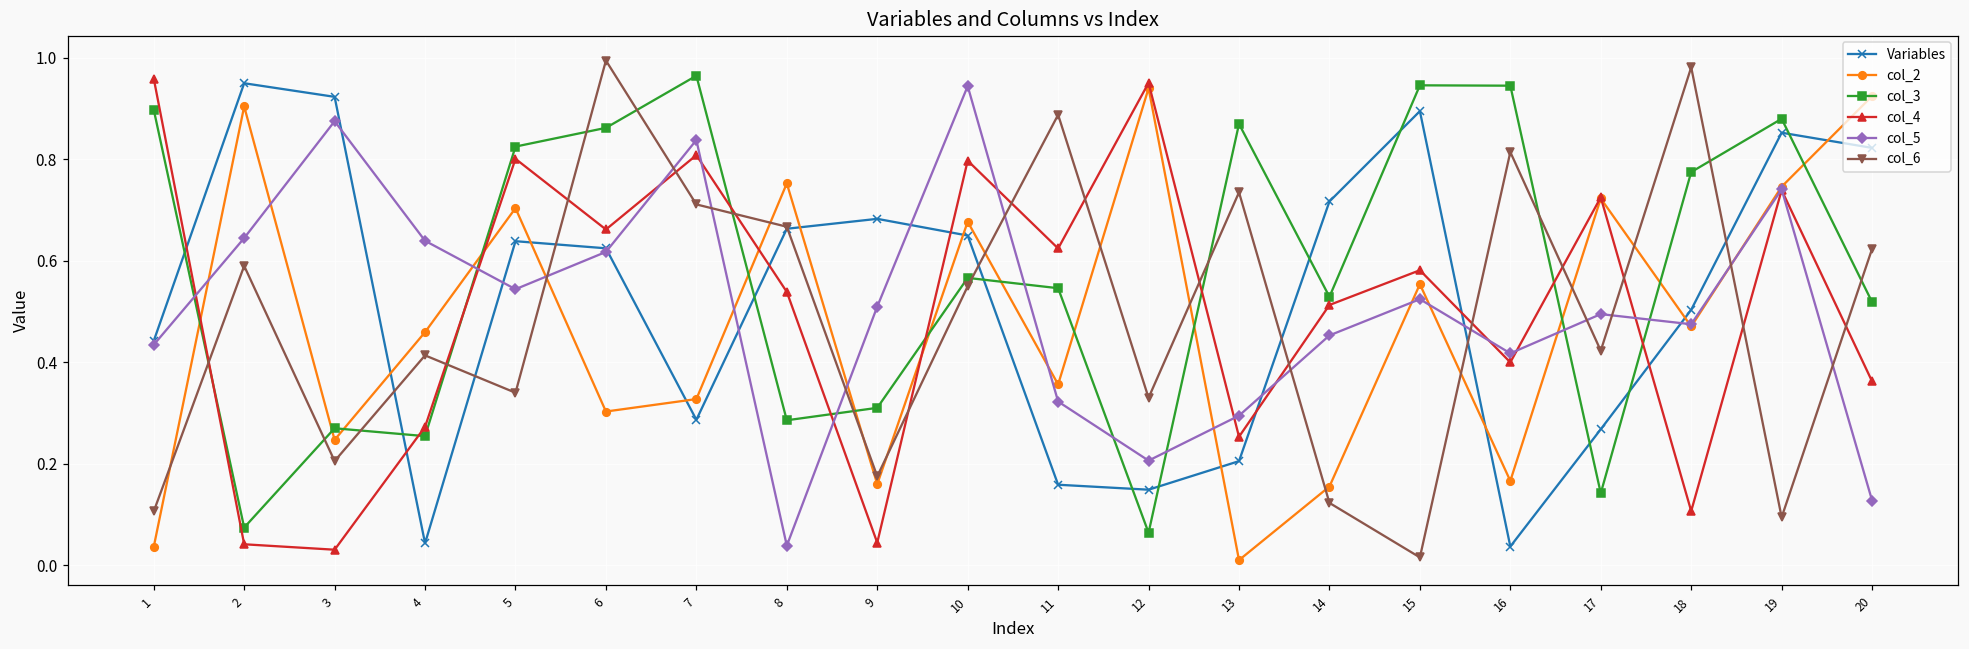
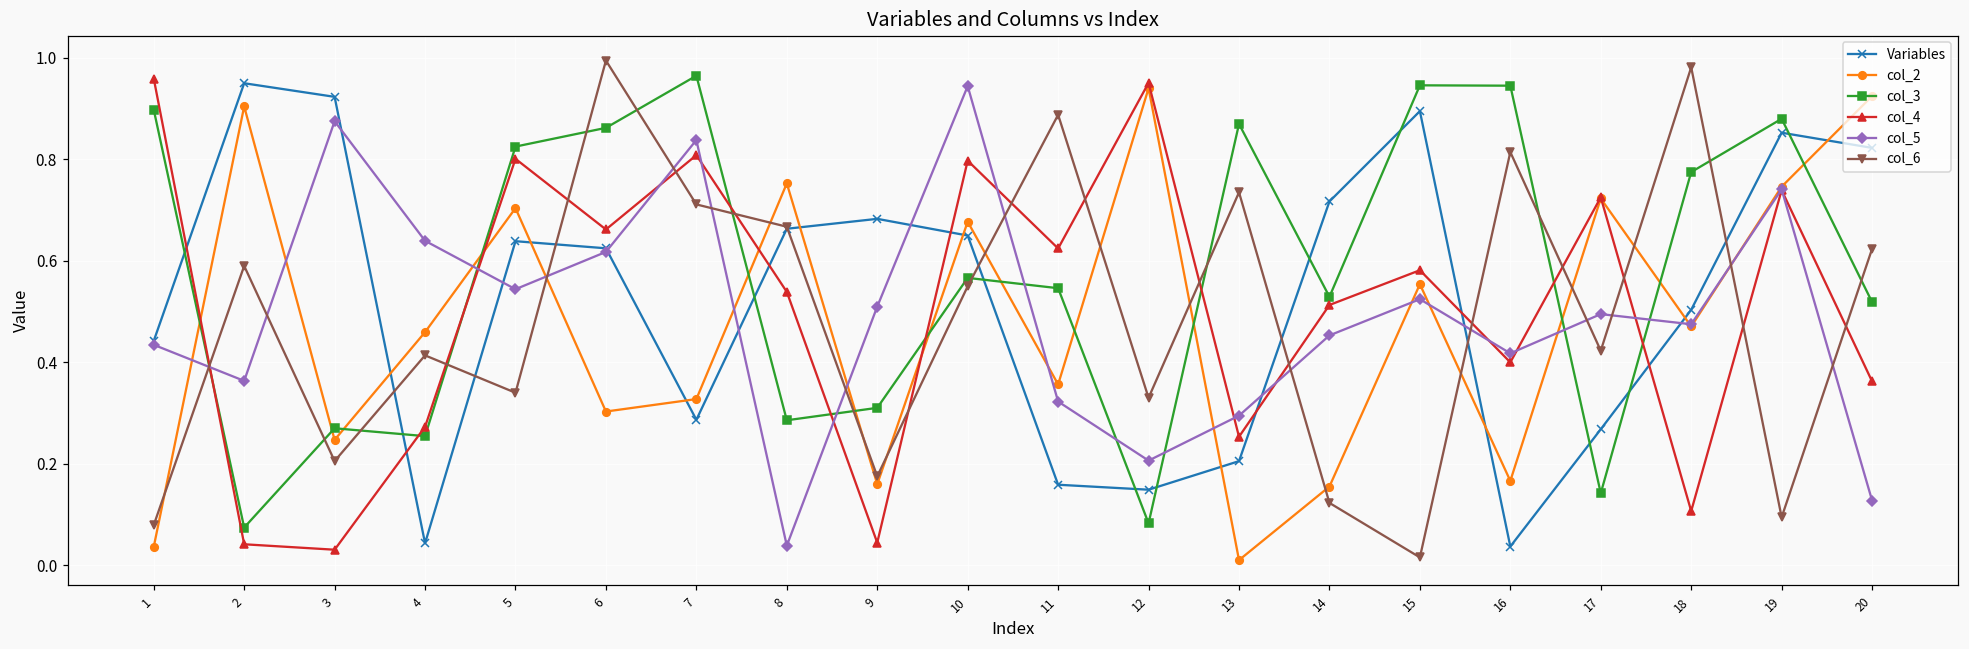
  {
    "Variables": {
      "1": 0.44,
      "2": 0.95,
      "3": 0.92,
      "4": 0.04,
      "5": 0.64,
      "6": 0.62,
      "7": 0.29,
      "9": 0.68,
      "10": 0.65,
      "11": 0.16,
      "12": 0.15,
      "13": 0.20,
      "14": 0.72,
      "15": 0.89,
      "16": 0.04,
      "17": 0.27,
      "18": 0.50,
      "19": 0.85
    },
    "col_2": {
      "1": 0.04,
      "2": 0.90,
      "3": 0.25,
      "4": 0.46,
      "5": 0.70,
      "6": 0.30,
      "7": 0.33,
      "8": 0.75,
      "9": 0.16,
      "10": 0.68,
      "11": 0.36,
      "12": 0.94,
      "13": 0.01,
      "14": 0.15,
      "15": 0.55,
      "16": 0.17
    },
    "col_3": {
      "1": 0.90,
      "2": 0.07,
      "3": 0.27,
      "4": 0.25,
      "5": 0.82,
      "6": 0.86,
      "7": 0.96,
      "8": 0.29,
      "9": 0.31,
      "10": 0.57,
      "11": 0.55,
-     "12": 0.06,
+     "12": 0.08,
      "13": 0.87,
      "14": 0.53,
      "15": 0.95,
      "16": 0.94,
      "17": 0.14,
      "18": 0.77,
      "19": 0.88,
      "20": 0.52
    },
    "col_4": {
      "1": 0.96,
      "2": 0.04,
      "3": 0.03,
      "4": 0.27,
      "5": 0.80,
      "6": 0.66,
      "7": 0.81,
      "8": 0.54,
      "9": 0.04,
      "10": 0.80,
      "11": 0.62,
      "12": 0.95,
      "13": 0.25,
      "14": 0.51,
      "15": 0.58,
      "16": 0.40,
      "18": 0.11,
      "20": 0.36
    },
    "col_5": {
      "1": 0.43,
-     "2": 0.64,
+     "2": 0.36,
      "3": 0.87,
      "4": 0.64,
      "5": 0.54,
      "6": 0.62,
      "7": 0.84,
      "8": 0.04,
      "9": 0.51,
      "10": 0.94,
      "11": 0.32,
      "12": 0.21,
      "13": 0.29,
      "14": 0.45,
      "15": 0.52,
      "16": 0.42,
      "17": 0.49,
      "20": 0.13
    },
    "col_6": {
-     "1": 0.11,
+     "1": 0.08,
      "2": 0.59,
      "3": 0.21,
      "4": 0.41,
      "5": 0.34,
      "6": 0.99,
      "7": 0.71,
      "9": 0.17,
      "10": 0.55,
      "11": 0.89,
      "12": 0.33,
      "13": 0.73,
      "14": 0.12,
      "15": 0.02,
      "16": 0.81,
      "17": 0.42,
      "18": 0.98,
      "19": 0.09,
      "20": 0.62
    }
  }
